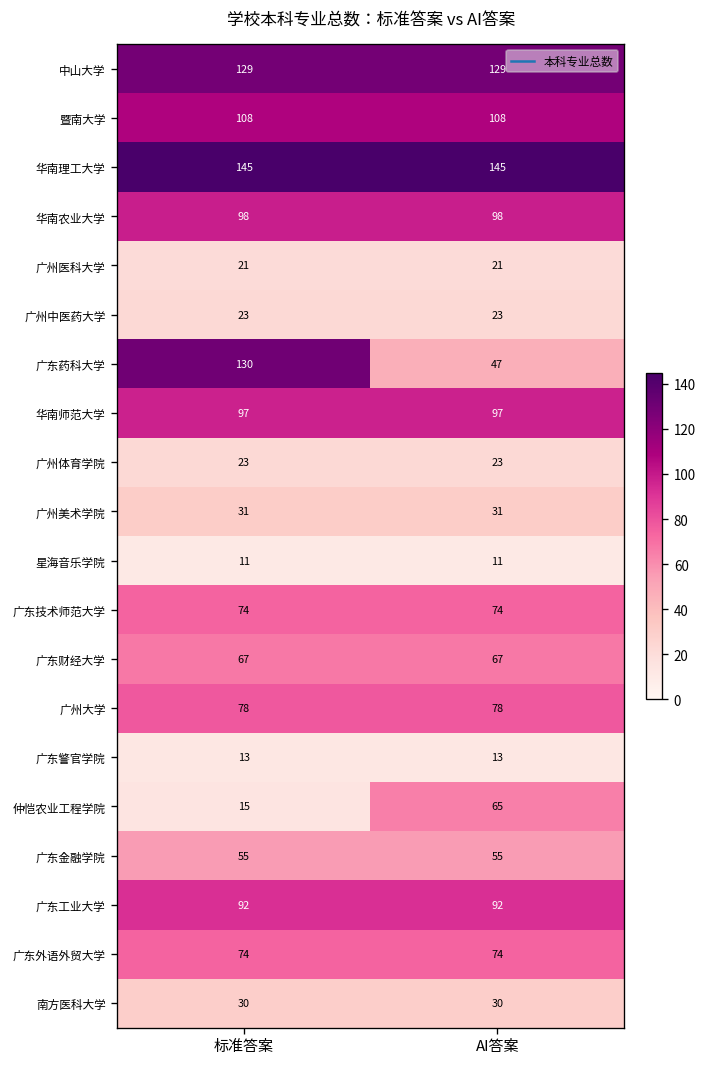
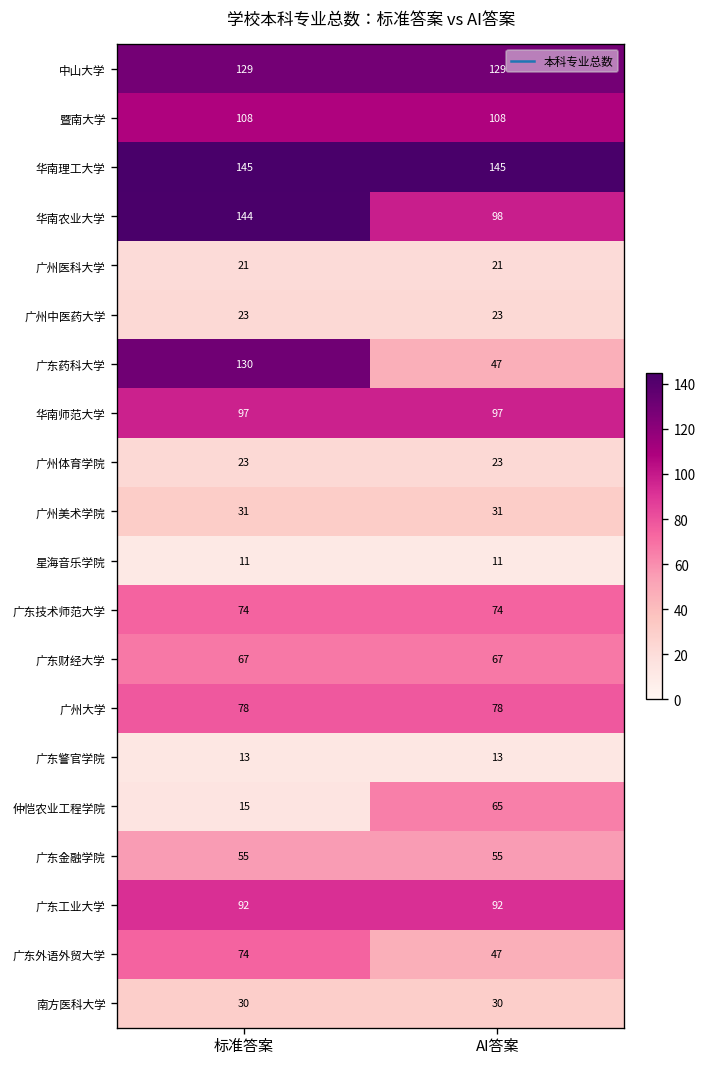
  {
    "中山大学": {
      "标准答案": 129
    },
    "暨南大学": {
      "标准答案": 108,
      "AI答案": 108
    },
    "华南理工大学": {
      "标准答案": 145,
      "AI答案": 145
    },
    "华南农业大学": {
-     "标准答案": 98,
+     "标准答案": 144,
      "AI答案": 98
    },
    "广州医科大学": {
      "标准答案": 21,
      "AI答案": 21
    },
    "广州中医药大学": {
      "标准答案": 23,
      "AI答案": 23
    },
    "广东药科大学": {
      "标准答案": 130,
      "AI答案": 47
    },
    "华南师范大学": {
      "标准答案": 97,
      "AI答案": 97
    },
    "广州体育学院": {
      "标准答案": 23,
      "AI答案": 23
    },
    "广州美术学院": {
      "标准答案": 31,
      "AI答案": 31
    },
    "星海音乐学院": {
      "标准答案": 11,
      "AI答案": 11
    },
    "广东技术师范大学": {
      "标准答案": 74,
      "AI答案": 74
    },
    "广东财经大学": {
      "标准答案": 67,
      "AI答案": 67
    },
    "广州大学": {
      "标准答案": 78,
      "AI答案": 78
    },
    "广东警官学院": {
      "标准答案": 13,
      "AI答案": 13
    },
    "仲恺农业工程学院": {
      "标准答案": 15,
      "AI答案": 65
    },
    "广东金融学院": {
      "标准答案": 55,
      "AI答案": 55
    },
    "广东工业大学": {
      "标准答案": 92,
      "AI答案": 92
    },
    "广东外语外贸大学": {
      "标准答案": 74,
-     "AI答案": 74
+     "AI答案": 47
    },
    "南方医科大学": {
      "标准答案": 30,
      "AI答案": 30
    }
  }
